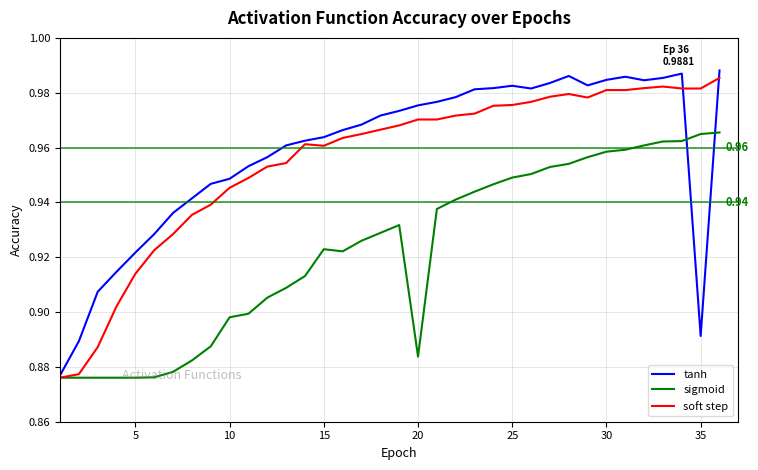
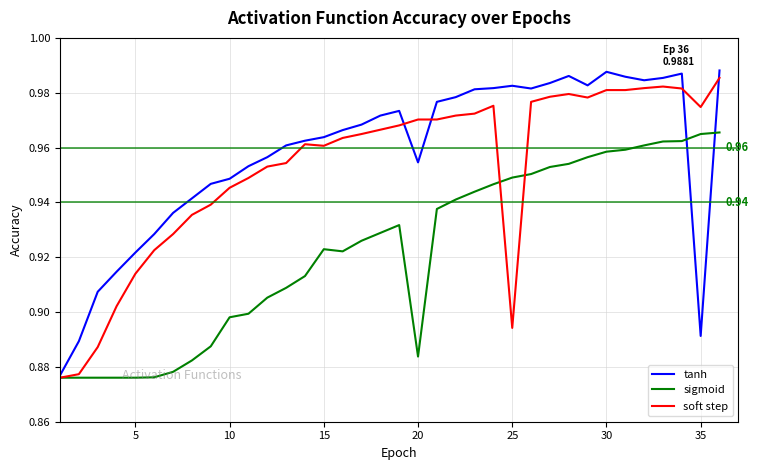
  {
    "tanh": {
      "5": 0.922,
      "10": 0.949,
      "15": 0.964,
-     "20": 0.975,
+     "20": 0.955,
      "25": 0.983,
-     "30": 0.985,
+     "30": 0.988,
      "35": 0.891
    },
    "sigmoid": {
      "5": 0.876,
      "10": 0.898,
      "15": 0.923,
      "20": 0.884,
      "25": 0.949,
      "30": 0.958
    },
    "soft step": {
      "5": 0.914,
      "10": 0.945,
      "15": 0.961,
      "20": 0.970,
-     "25": 0.976,
+     "25": 0.894,
      "30": 0.981,
-     "35": 0.982
+     "35": 0.975
    }
  }
